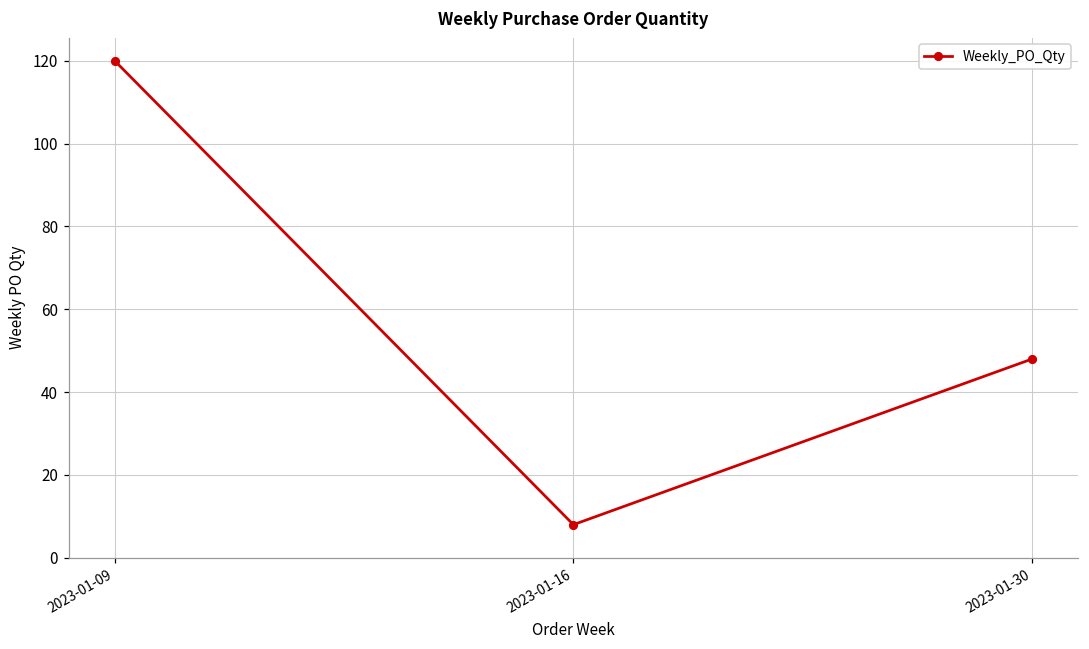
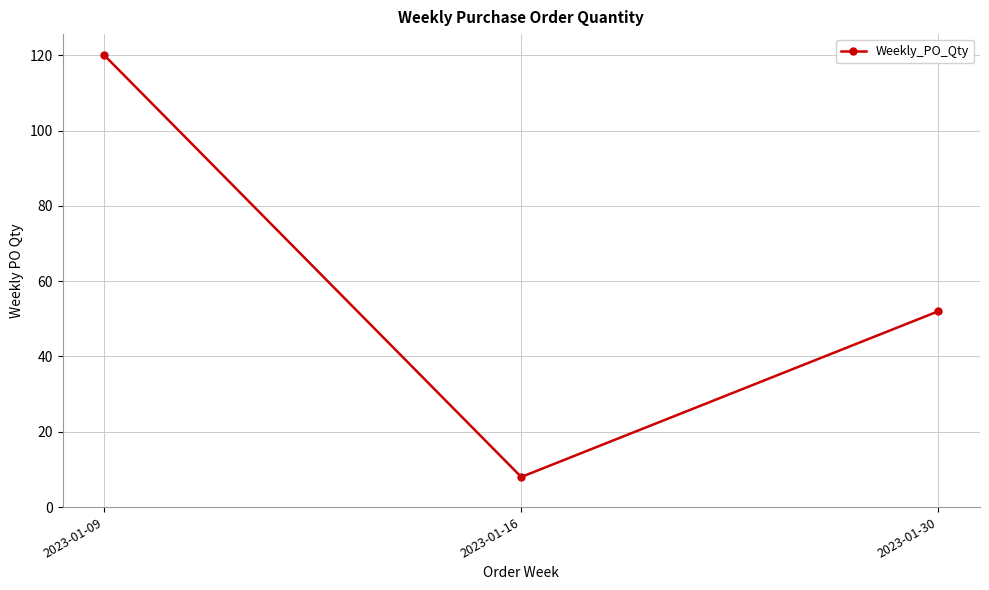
  {
    "2023-01-09": 120,
    "2023-01-16": 8,
-   "2023-01-30": 48
+   "2023-01-30": 52
  }
